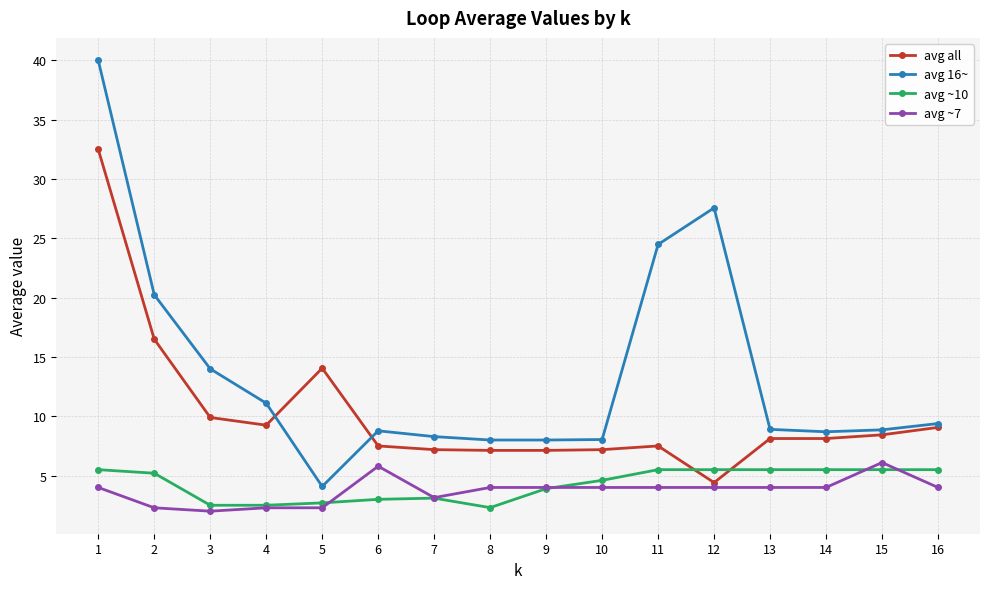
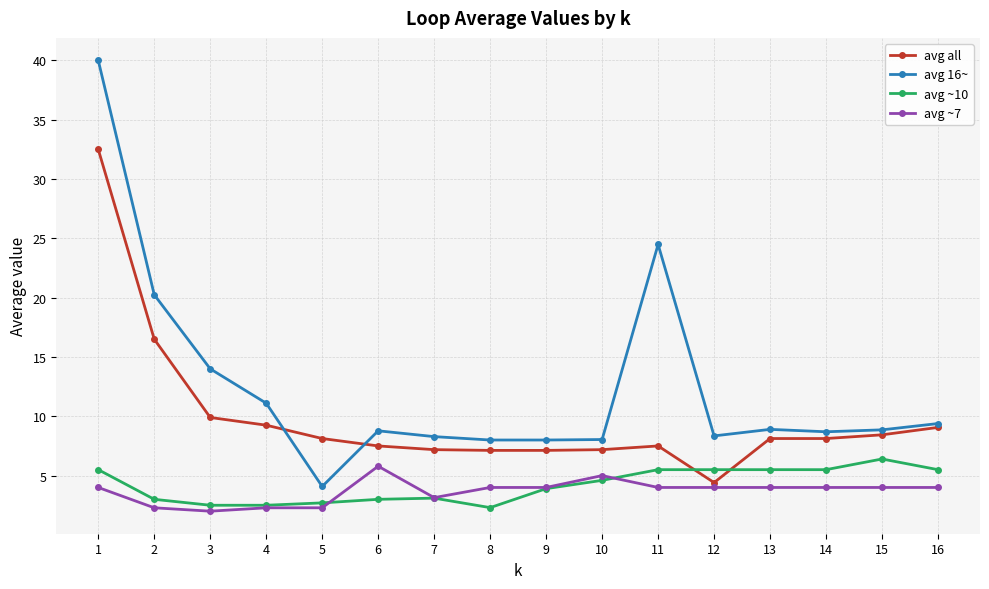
  {
    "avg all": {
      "1": 32.5,
      "2": 16.5,
      "3": 9.9,
      "4": 9.3,
-     "5": 14.1,
+     "5": 8.1,
      "6": 7.5,
      "7": 7.2,
      "8": 7.1,
      "9": 7.1,
      "10": 7.2,
      "11": 7.5,
      "12": 4.4,
      "13": 8.1,
      "14": 8.1,
      "15": 8.4,
      "16": 9.1
    },
    "avg 16~": {
      "1": 40.0,
      "2": 20.2,
      "3": 14.0,
      "4": 11.1,
      "5": 4.1,
      "6": 8.8,
      "7": 8.3,
      "8": 8.0,
      "9": 8.0,
      "10": 8.0,
      "11": 24.5,
-     "12": 27.6,
+     "12": 8.3,
      "13": 8.9,
      "14": 8.7,
      "15": 8.9,
      "16": 9.4
    },
    "avg ~10": {
      "1": 5.5,
-     "2": 5.2,
+     "2": 3.0,
      "3": 2.5,
      "5": 2.7,
      "6": 3.0,
      "8": 2.3,
      "10": 4.6,
      "11": 5.5,
      "12": 5.5,
      "13": 5.5,
      "14": 5.5,
-     "15": 5.5,
+     "15": 6.4,
      "16": 5.5
    },
    "avg ~7": {
      "1": 4.0,
      "2": 2.3,
      "3": 2.0,
      "5": 2.3,
      "6": 5.8,
      "8": 4.0,
-     "10": 4,
+     "10": 5,
      "11": 4.0,
      "12": 4.0,
      "13": 4.0,
      "14": 4.0,
-     "15": 6.1,
+     "15": 4.0,
      "16": 4.0
    }
  }
